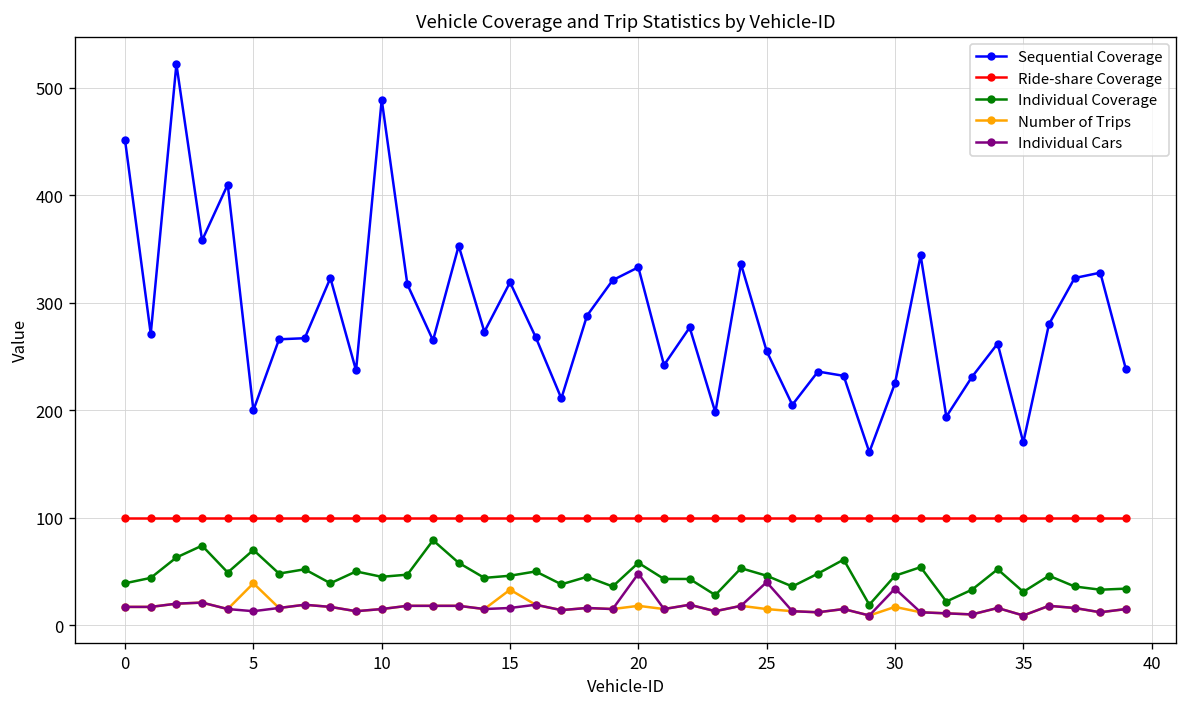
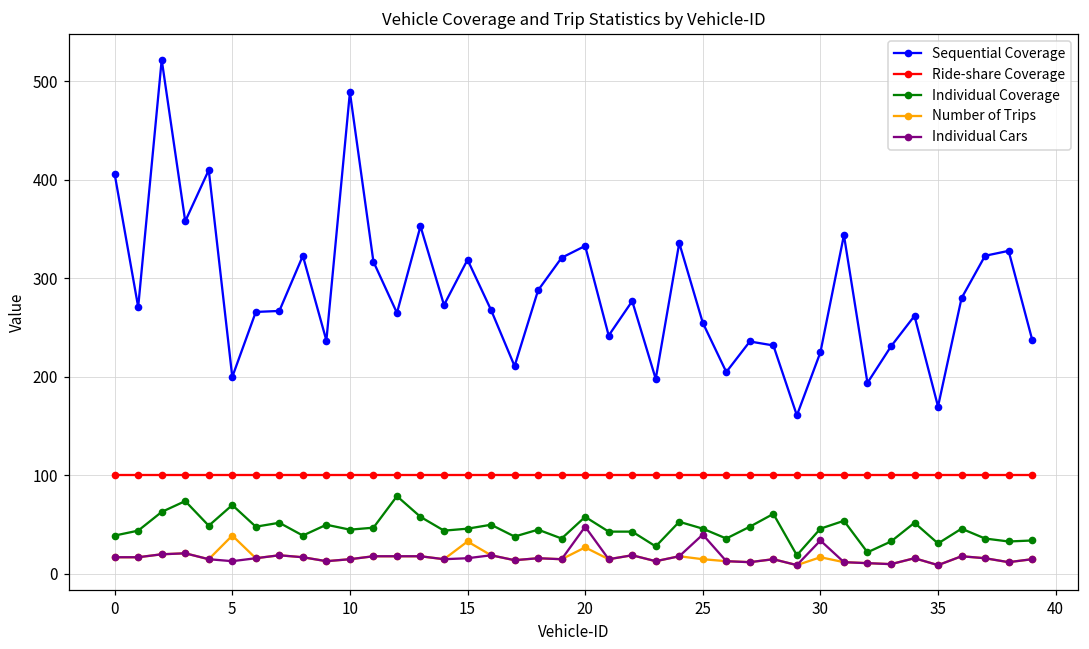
  {
    "Sequential Coverage": {
-     "0": 450,
+     "0": 410,
      "5": 200,
      "10": 490,
      "15": 320,
      "20": 330,
      "25": 260,
      "30": 230,
      "35": 170
    },
    "Ride-share Coverage": {
      "0": 100,
      "5": 100,
      "10": 100,
      "15": 100,
      "20": 100,
      "25": 100,
      "30": 100,
      "35": 100
    },
    "Individual Coverage": {
      "0": 40,
      "5": 70,
      "10": 50,
      "15": 50,
      "20": 60,
      "25": 50,
      "30": 50,
      "35": 30
    },
    "Number of Trips": {
      "5": 40,
      "15": 30,
-     "20": 20,
+     "20": 30,
      "25": 20,
      "30": 20
    },
    "Individual Cars": {
      "5": 10,
      "15": 20,
      "20": 50,
      "25": 40,
      "30": 30
    }
  }
